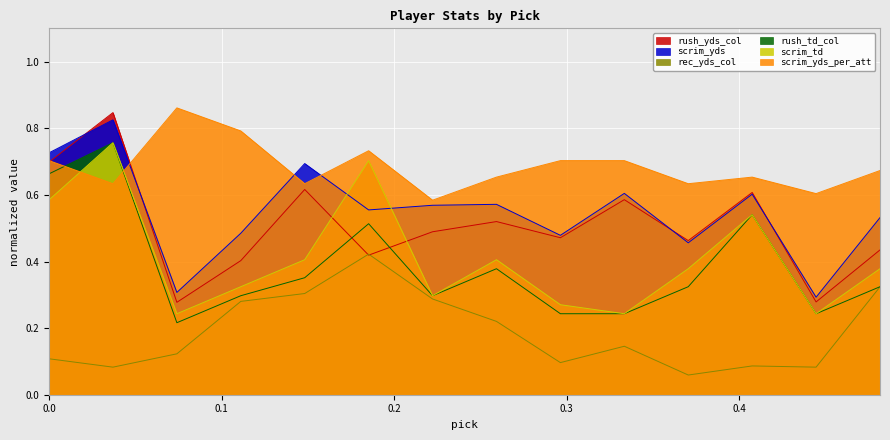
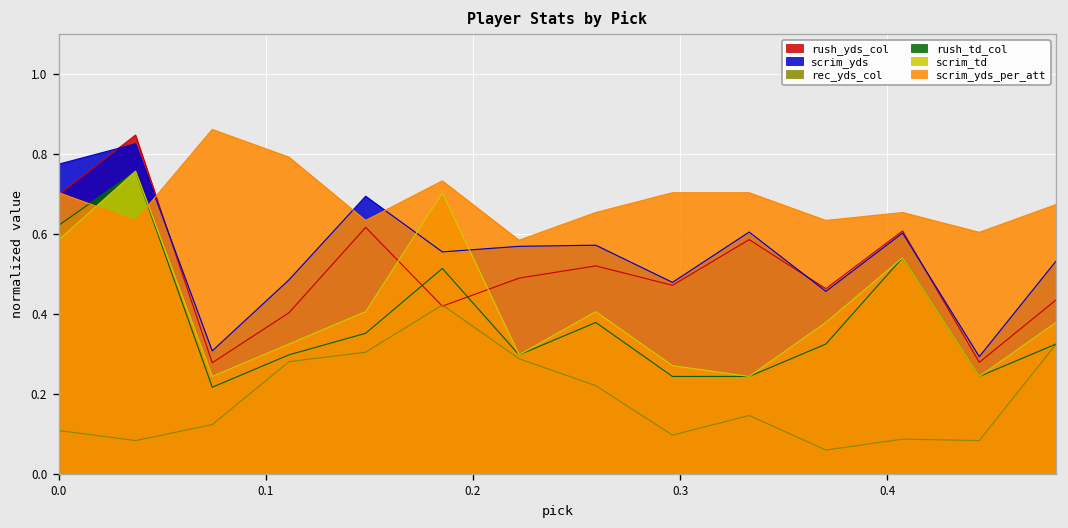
  {
    "scrim_yds": {
-     "0.0": 0.73
+     "0.0": 0.77
    },
    "rec_yds_col": {
      "0.0": 0.11
    },
    "rush_td_col": {
-     "0.0": 0.66
+     "0.0": 0.62
    },
    "scrim_td": {
      "0.0": 0.59
    }
  }
